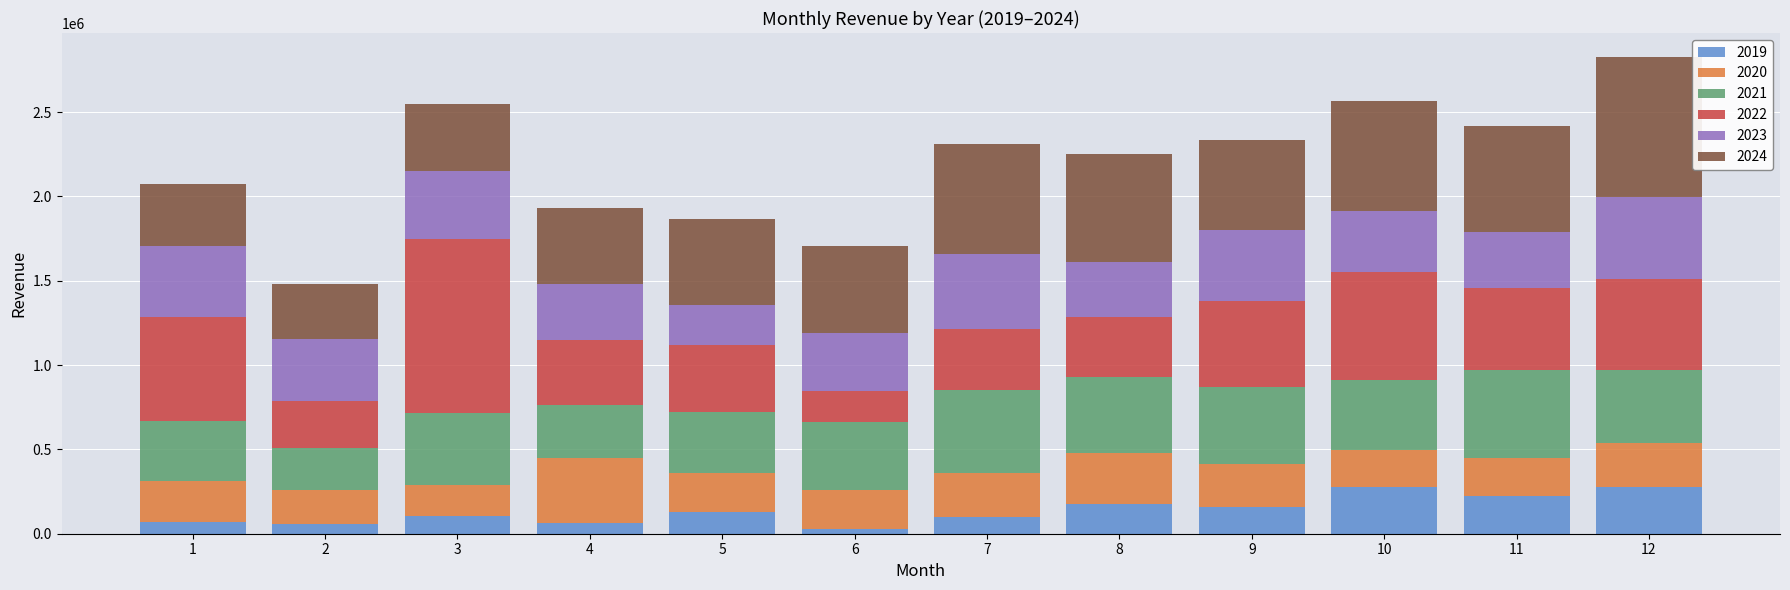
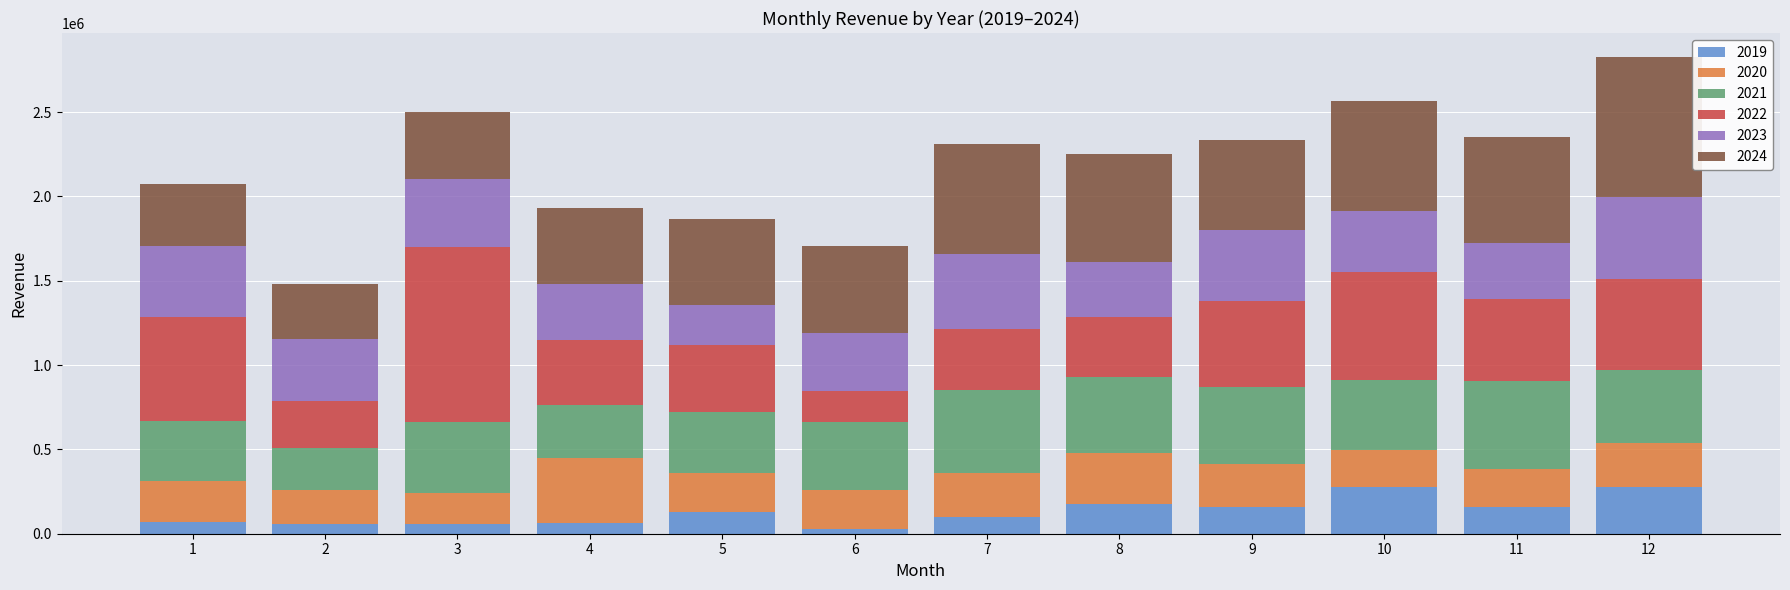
  {
    "2019": {
      "1": 70000,
      "2": 50000,
-     "3": 100000,
+     "3": 50000,
      "4": 60000,
      "5": 130000,
      "6": 30000,
      "7": 100000,
      "8": 180000,
      "9": 160000,
      "10": 270000,
-     "11": 230000,
+     "11": 160000,
      "12": 280000
    },
    "2020": {
      "1": 240000,
      "2": 200000,
      "3": 190000,
      "4": 390000,
      "5": 230000,
      "6": 230000,
      "7": 260000,
      "8": 300000,
      "9": 250000,
      "10": 220000,
      "11": 230000,
      "12": 260000
    },
    "2021": {
      "1": 350000,
      "2": 250000,
      "3": 420000,
      "4": 310000,
      "5": 360000,
      "6": 410000,
      "7": 490000,
      "8": 450000,
      "9": 460000,
      "10": 420000,
      "11": 520000,
      "12": 430000
    },
    "2022": {
      "1": 620000,
      "2": 280000,
      "3": 1040000,
      "4": 380000,
      "5": 400000,
      "6": 190000,
      "7": 360000,
      "8": 360000,
      "9": 510000,
      "10": 640000,
      "11": 490000,
      "12": 540000
    },
    "2023": {
      "1": 420000,
      "2": 370000,
      "3": 400000,
      "4": 340000,
      "5": 240000,
      "6": 350000,
      "7": 450000,
      "8": 320000,
      "9": 420000,
      "10": 360000,
      "11": 330000,
      "12": 490000
    },
    "2024": {
      "1": 370000,
      "2": 320000,
      "3": 390000,
      "4": 450000,
      "5": 510000,
      "6": 510000,
      "7": 650000,
      "8": 640000,
      "9": 540000,
      "10": 660000,
      "11": 630000,
      "12": 830000
    }
  }
